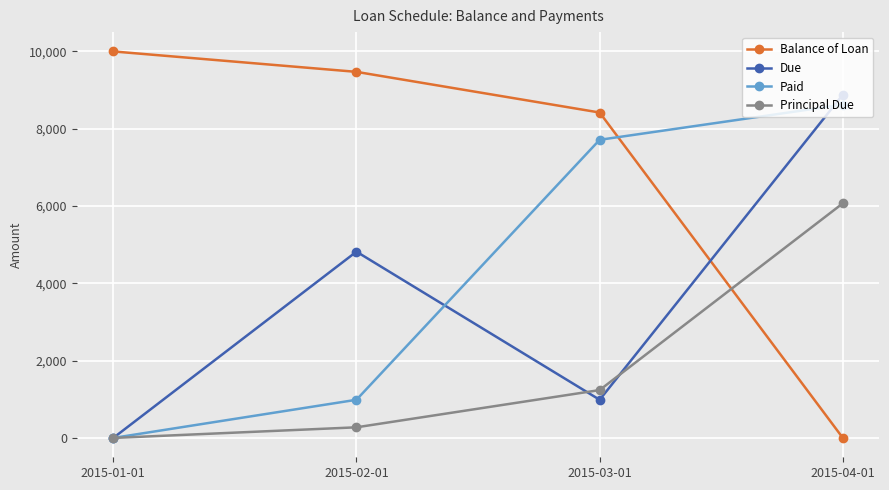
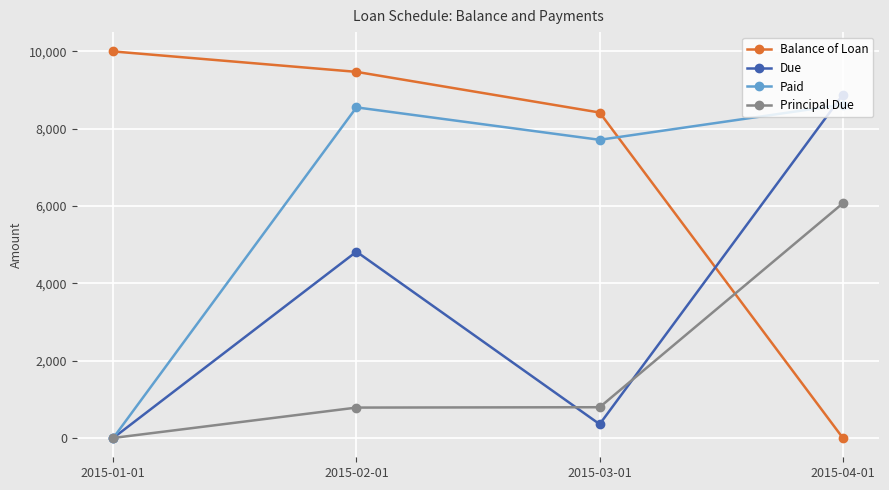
  {
    "Balance of Loan": {
      "2015-01-01": "10,000",
      "2015-02-01": "9,500",
      "2015-03-01": "8,400",
      "2015-04-01": "0"
    },
    "Due": {
      "2015-02-01": "4,800",
-     "2015-03-01": "1,000"
+     "2015-03-01": "400"
    },
    "Paid": {
-     "2015-02-01": "1,000",
+     "2015-02-01": "8,600",
      "2015-03-01": "7,700"
    },
    "Principal Due": {
-     "2015-02-01": "300",
-     "2015-03-01": "1,200",
+     "2015-02-01": "800",
+     "2015-03-01": "800",
      "2015-04-01": "6,100"
    }
  }
